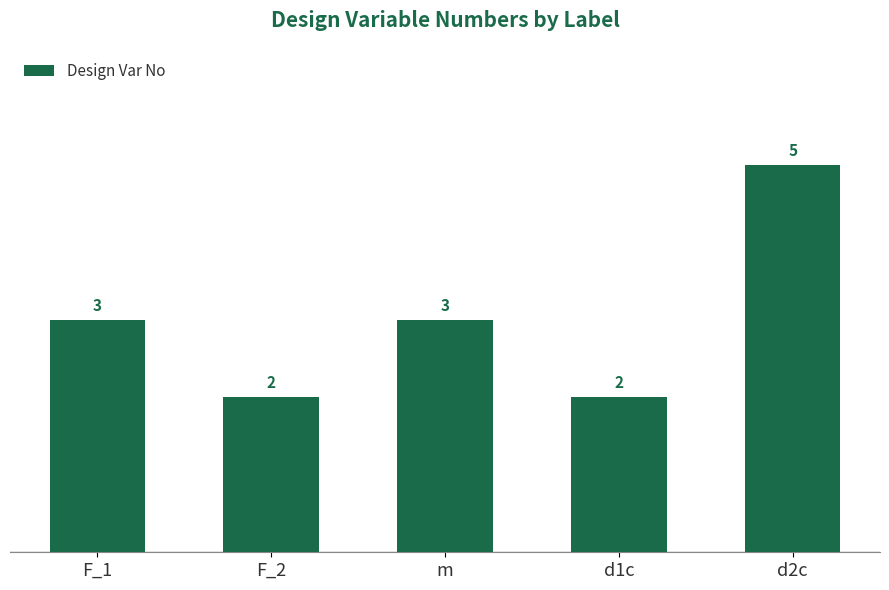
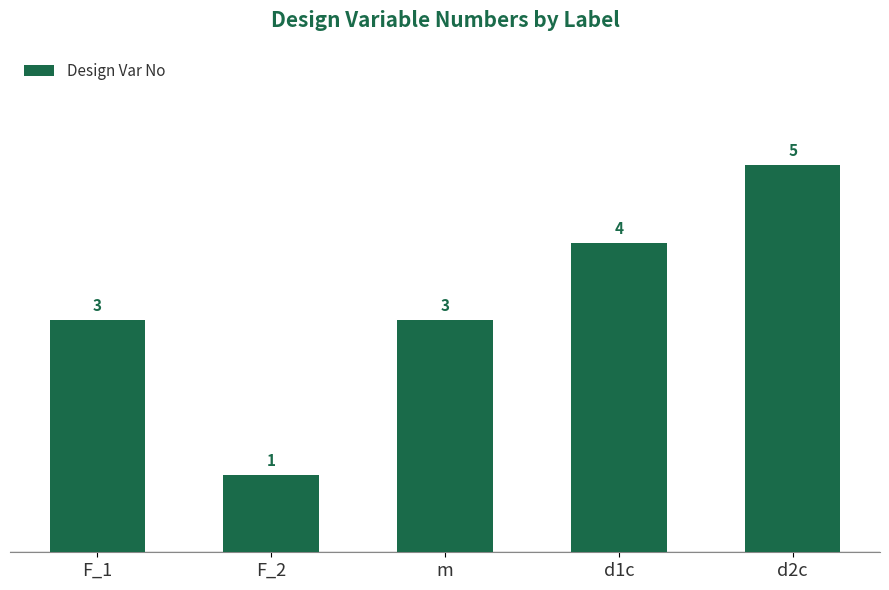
  {
    "F_1": 3,
-   "F_2": 2,
+   "F_2": 1,
    "m": 3,
-   "d1c": 2,
+   "d1c": 4,
    "d2c": 5
  }
